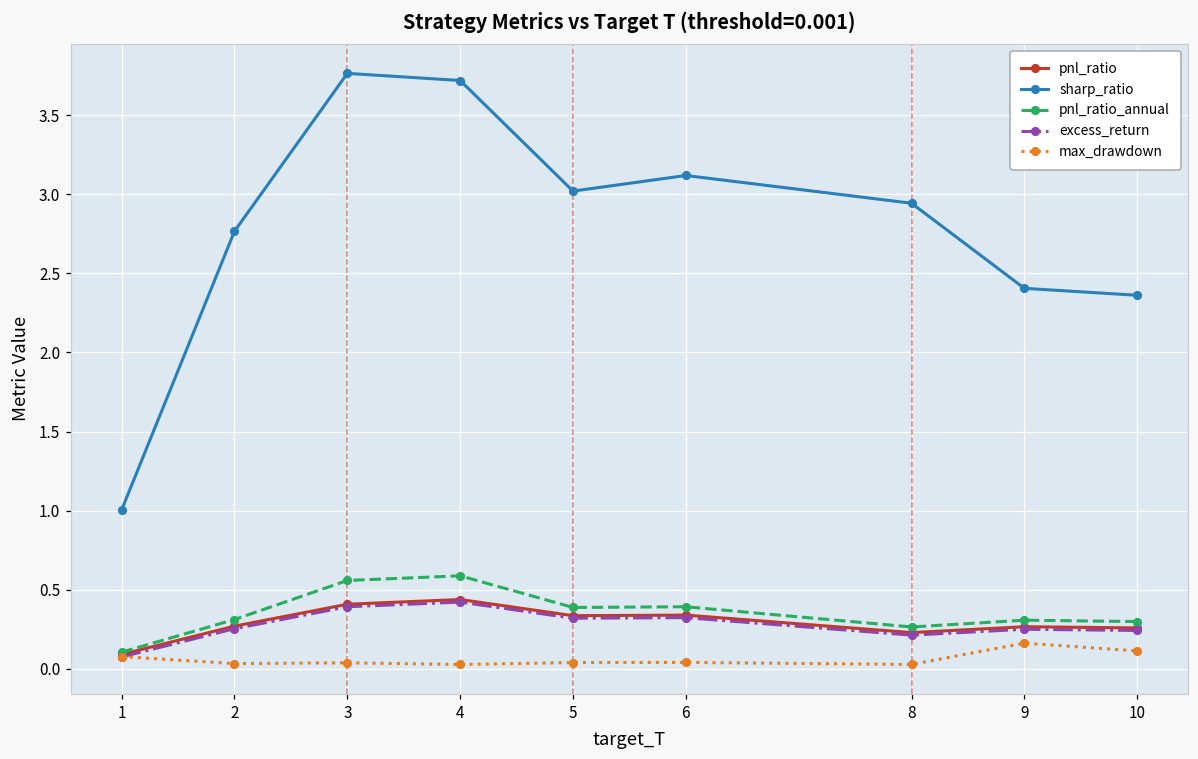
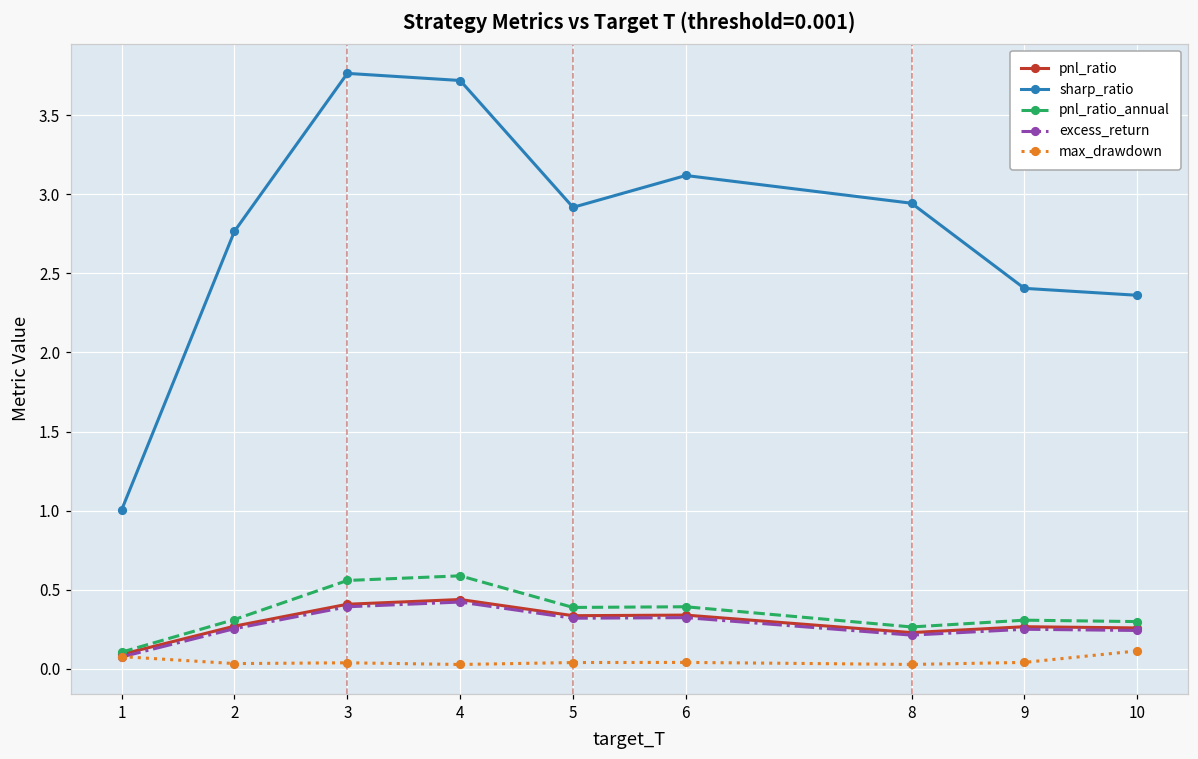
  {
    "sharp_ratio": {
      "1": 1.01,
      "2": 2.77,
      "3": 3.76,
      "4": 3.72,
-     "5": 3.02,
+     "5": 2.92,
      "6": 3.12,
      "8": 2.94,
      "9": 2.40,
      "10": 2.36
    },
    "pnl_ratio_annual": {
      "2": 0.31,
      "3": 0.56,
      "4": 0.59,
      "5": 0.39,
      "6": 0.39,
      "8": 0.27,
      "9": 0.31,
      "10": 0.30
    },
    "max_drawdown": {
      "2": 0.03,
      "3": 0.04,
      "4": 0.03,
      "5": 0.04,
      "6": 0.04,
      "8": 0.03,
-     "9": 0.16,
+     "9": 0.04,
      "10": 0.11
    }
  }
